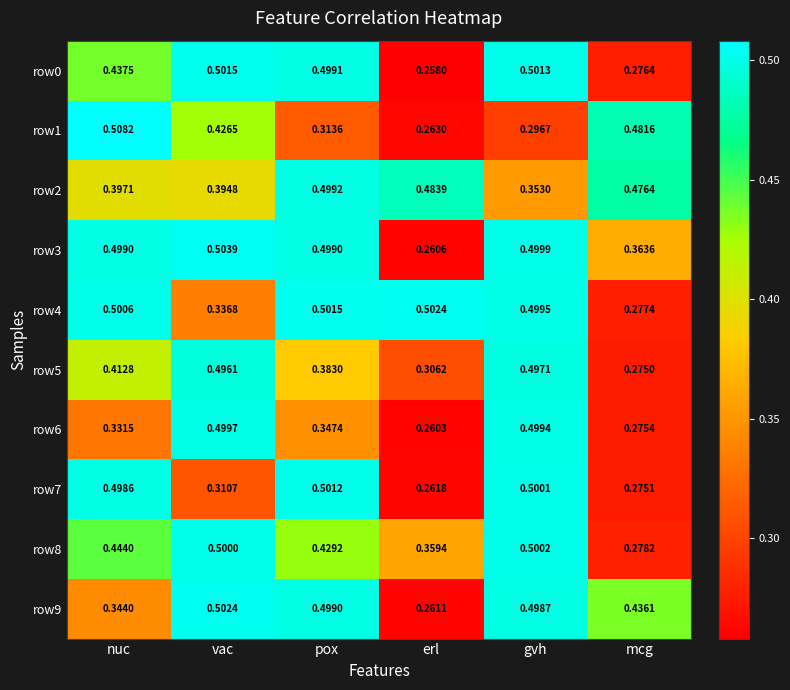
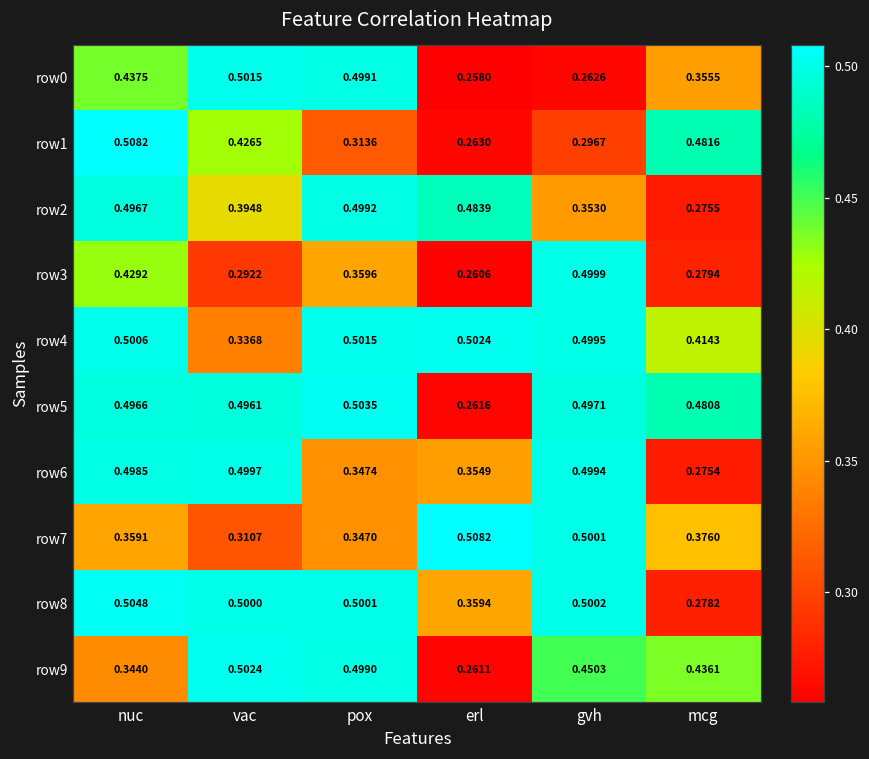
  {
    "row0": {
      "nuc": 0.4375,
      "vac": 0.5015,
      "pox": 0.4991,
      "erl": 0.2580,
-     "gvh": 0.5013,
-     "mcg": 0.2764
+     "gvh": 0.2626,
+     "mcg": 0.3555
    },
    "row1": {
      "nuc": 0.5082,
      "vac": 0.4265,
      "pox": 0.3136,
      "erl": 0.2630,
      "gvh": 0.2967,
      "mcg": 0.4816
    },
    "row2": {
-     "nuc": 0.3971,
+     "nuc": 0.4967,
      "vac": 0.3948,
      "pox": 0.4992,
      "erl": 0.4839,
      "gvh": 0.3530,
-     "mcg": 0.4764
+     "mcg": 0.2755
    },
    "row3": {
-     "nuc": 0.4990,
-     "vac": 0.5039,
-     "pox": 0.4990,
+     "nuc": 0.4292,
+     "vac": 0.2922,
+     "pox": 0.3596,
      "erl": 0.2606,
      "gvh": 0.4999,
-     "mcg": 0.3636
+     "mcg": 0.2794
    },
    "row4": {
      "nuc": 0.5006,
      "vac": 0.3368,
      "pox": 0.5015,
      "erl": 0.5024,
      "gvh": 0.4995,
-     "mcg": 0.2774
+     "mcg": 0.4143
    },
    "row5": {
-     "nuc": 0.4128,
+     "nuc": 0.4966,
      "vac": 0.4961,
-     "pox": 0.3830,
-     "erl": 0.3062,
+     "pox": 0.5035,
+     "erl": 0.2616,
      "gvh": 0.4971,
-     "mcg": 0.2750
+     "mcg": 0.4808
    },
    "row6": {
-     "nuc": 0.3315,
+     "nuc": 0.4985,
      "vac": 0.4997,
      "pox": 0.3474,
-     "erl": 0.2603,
+     "erl": 0.3549,
      "gvh": 0.4994,
      "mcg": 0.2754
    },
    "row7": {
-     "nuc": 0.4986,
+     "nuc": 0.3591,
      "vac": 0.3107,
-     "pox": 0.5012,
-     "erl": 0.2618,
+     "pox": 0.3470,
+     "erl": 0.5082,
      "gvh": 0.5001,
-     "mcg": 0.2751
+     "mcg": 0.3760
    },
    "row8": {
-     "nuc": 0.4440,
+     "nuc": 0.5048,
      "vac": 0.5000,
-     "pox": 0.4292,
+     "pox": 0.5001,
      "erl": 0.3594,
      "gvh": 0.5002,
      "mcg": 0.2782
    },
    "row9": {
      "nuc": 0.3440,
      "vac": 0.5024,
      "pox": 0.4990,
      "erl": 0.2611,
-     "gvh": 0.4987,
+     "gvh": 0.4503,
      "mcg": 0.4361
    }
  }
